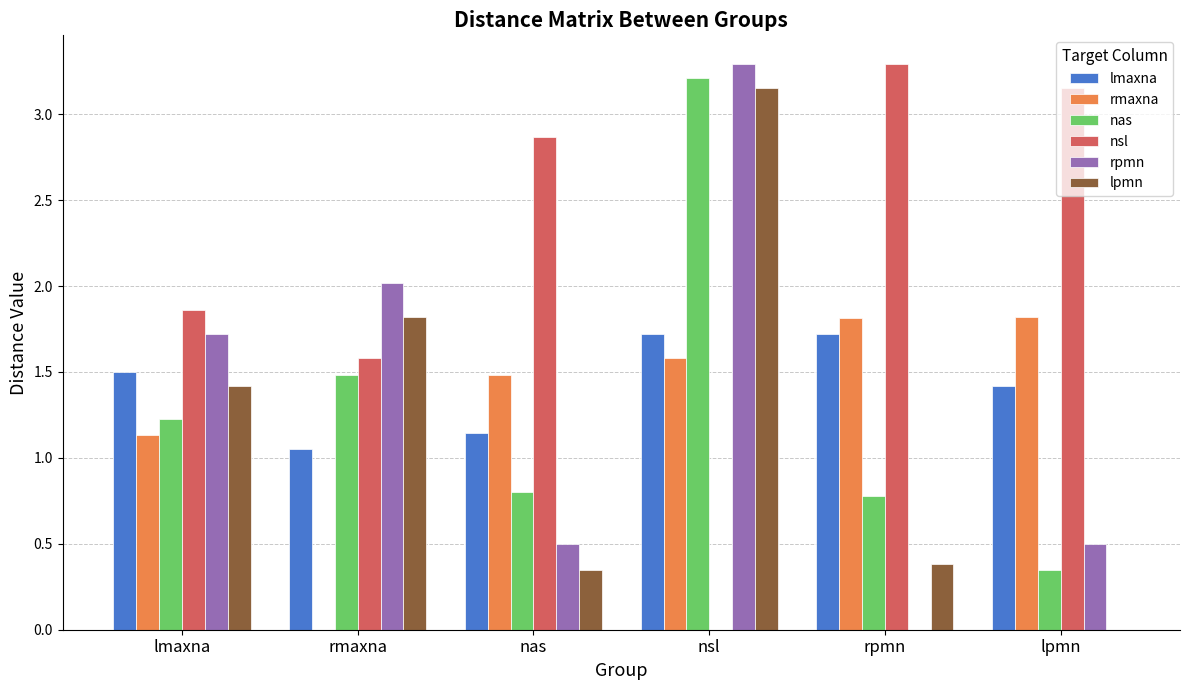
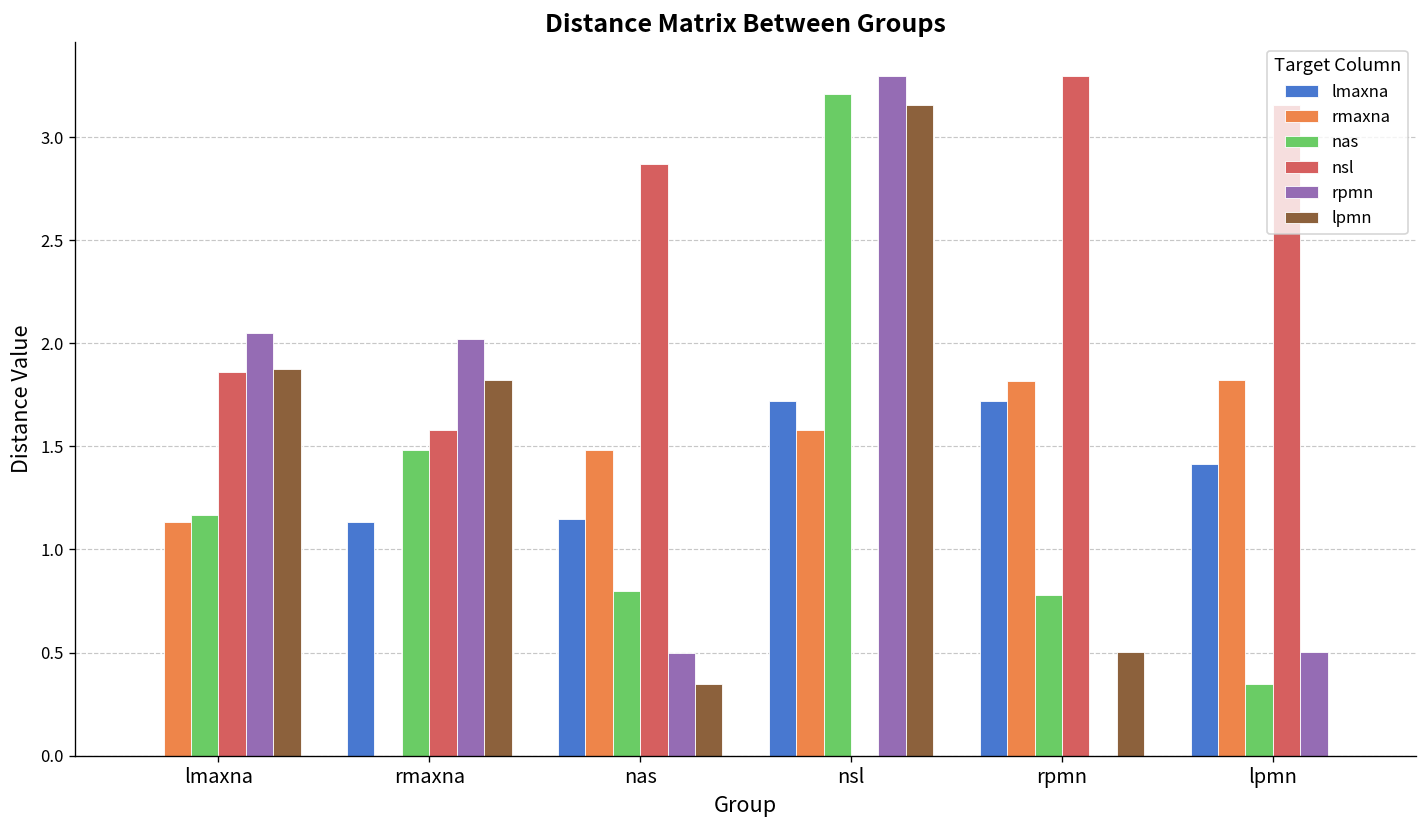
  {
    "lmaxna": {
-     "lmaxna": 1.5,
-     "rmaxna": 1.05,
+     "lmaxna": 0.0,
+     "rmaxna": 1.13,
      "nas": 1.15,
      "nsl": 1.72,
      "rpmn": 1.72,
      "lpmn": 1.42
    },
    "nas": {
-     "lmaxna": 1.23,
+     "lmaxna": 1.17,
      "rmaxna": 1.48,
      "nas": 0.80,
      "nsl": 3.21,
      "rpmn": 0.78,
      "lpmn": 0.35
    },
    "rpmn": {
-     "lmaxna": 1.72,
+     "lmaxna": 2.05,
      "rmaxna": 2.02,
      "nas": 0.50,
      "nsl": 3.29,
      "rpmn": 0.00,
      "lpmn": 0.50
    },
    "lpmn": {
-     "lmaxna": 1.42,
+     "lmaxna": 1.88,
      "rmaxna": 1.82,
      "nas": 0.35,
      "nsl": 3.16,
-     "rpmn": 0.38,
+     "rpmn": 0.50,
      "lpmn": 0.00
    }
  }
